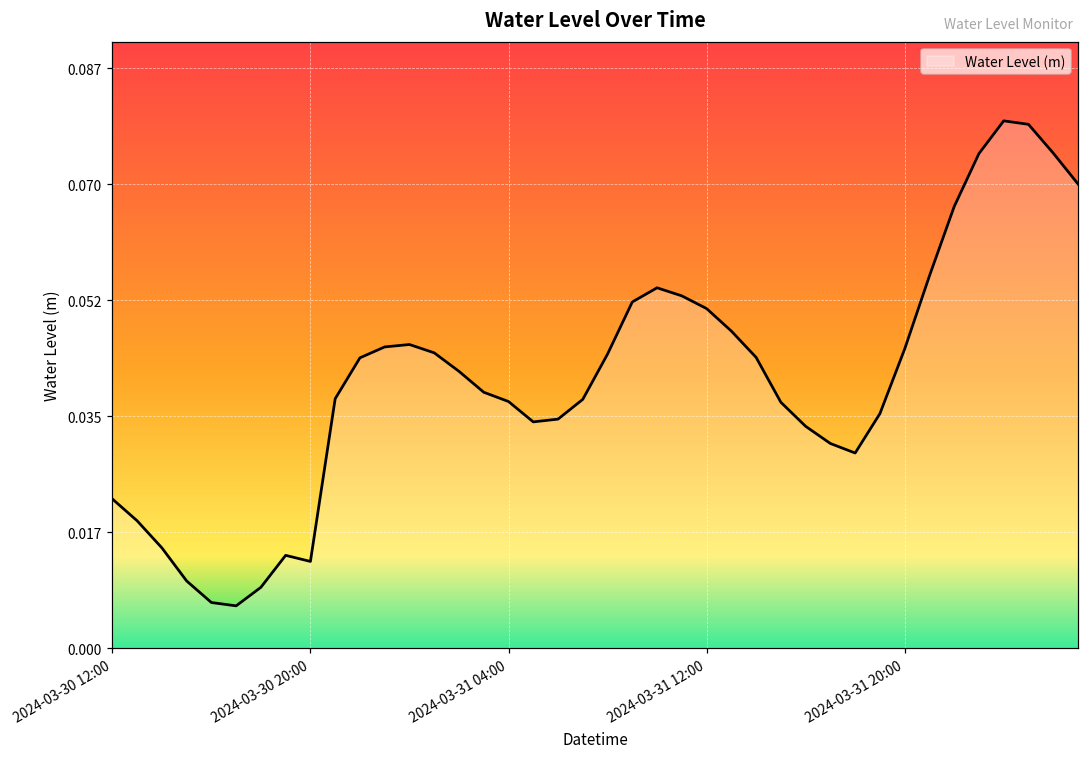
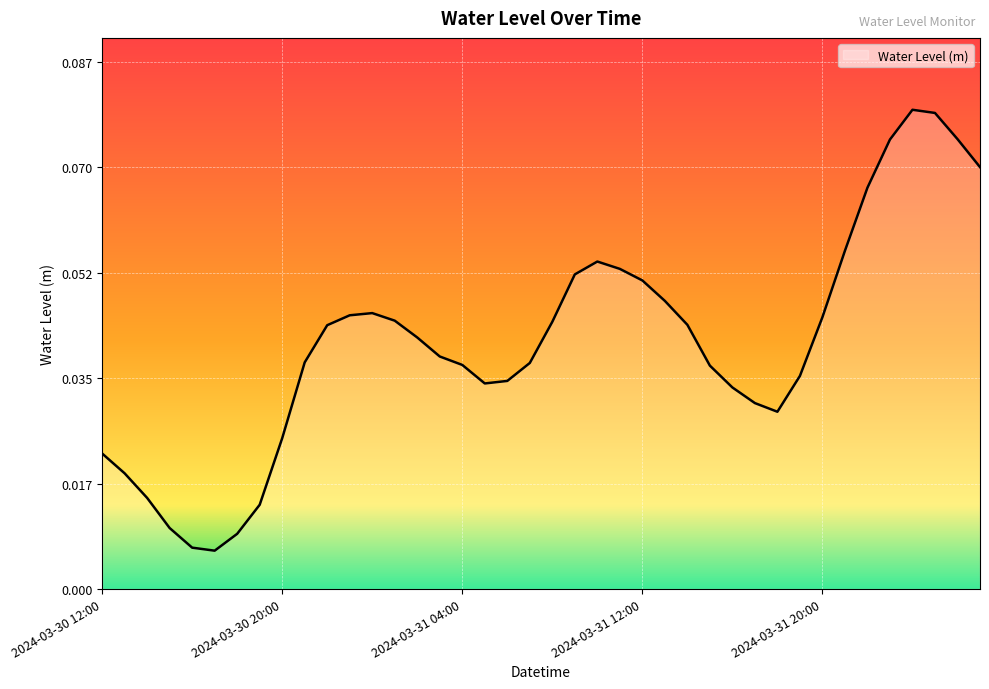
  {
    "2024-03-30 12:00": 0.022,
-   "2024-03-30 20:00": 0.013,
+   "2024-03-30 20:00": 0.025,
    "2024-03-31 04:00": 0.037,
    "2024-03-31 12:00": 0.051,
    "2024-03-31 20:00": 0.045
  }
